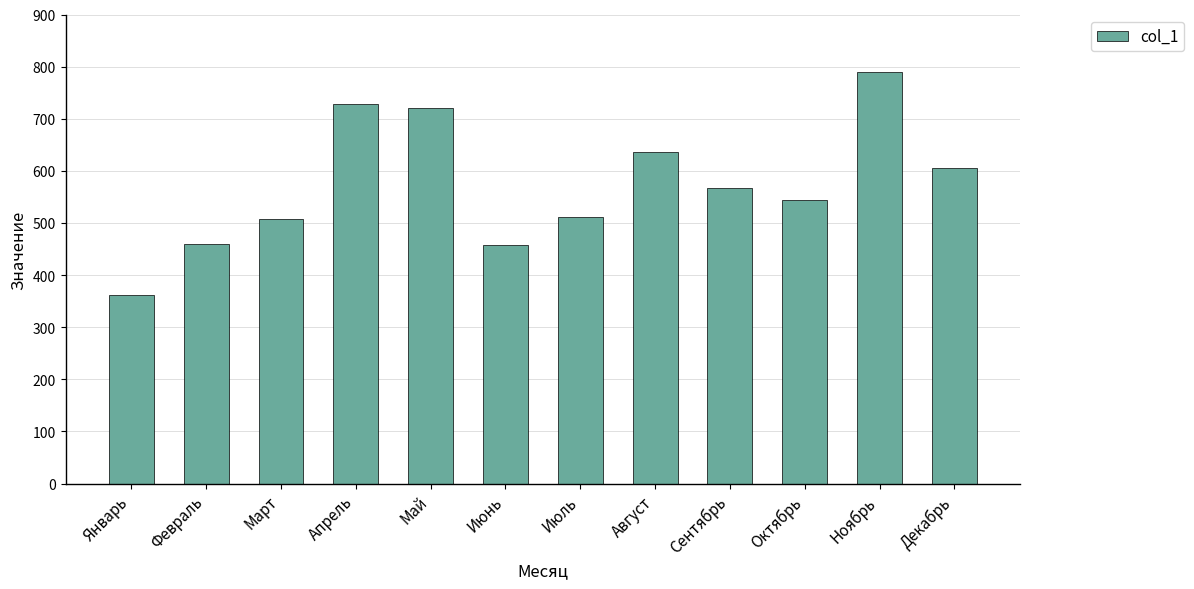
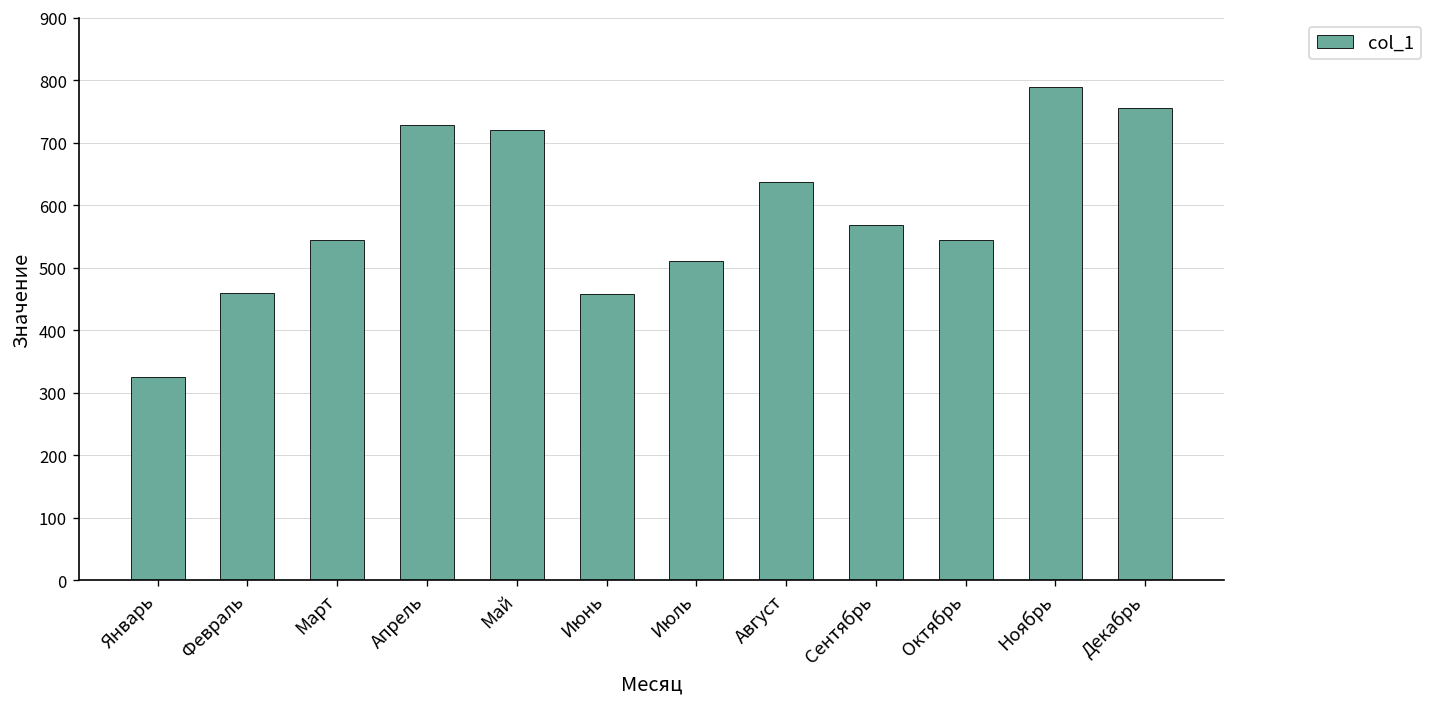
  {
-   "Январь": 360,
+   "Январь": 330,
    "Февраль": 460,
-   "Март": 510,
+   "Март": 540,
    "Апрель": 730,
    "Май": 720,
    "Июнь": 460,
    "Июль": 510,
    "Август": 640,
    "Сентябрь": 570,
    "Октябрь": 550,
    "Ноябрь": 790,
-   "Декабрь": 610
+   "Декабрь": 760
  }
